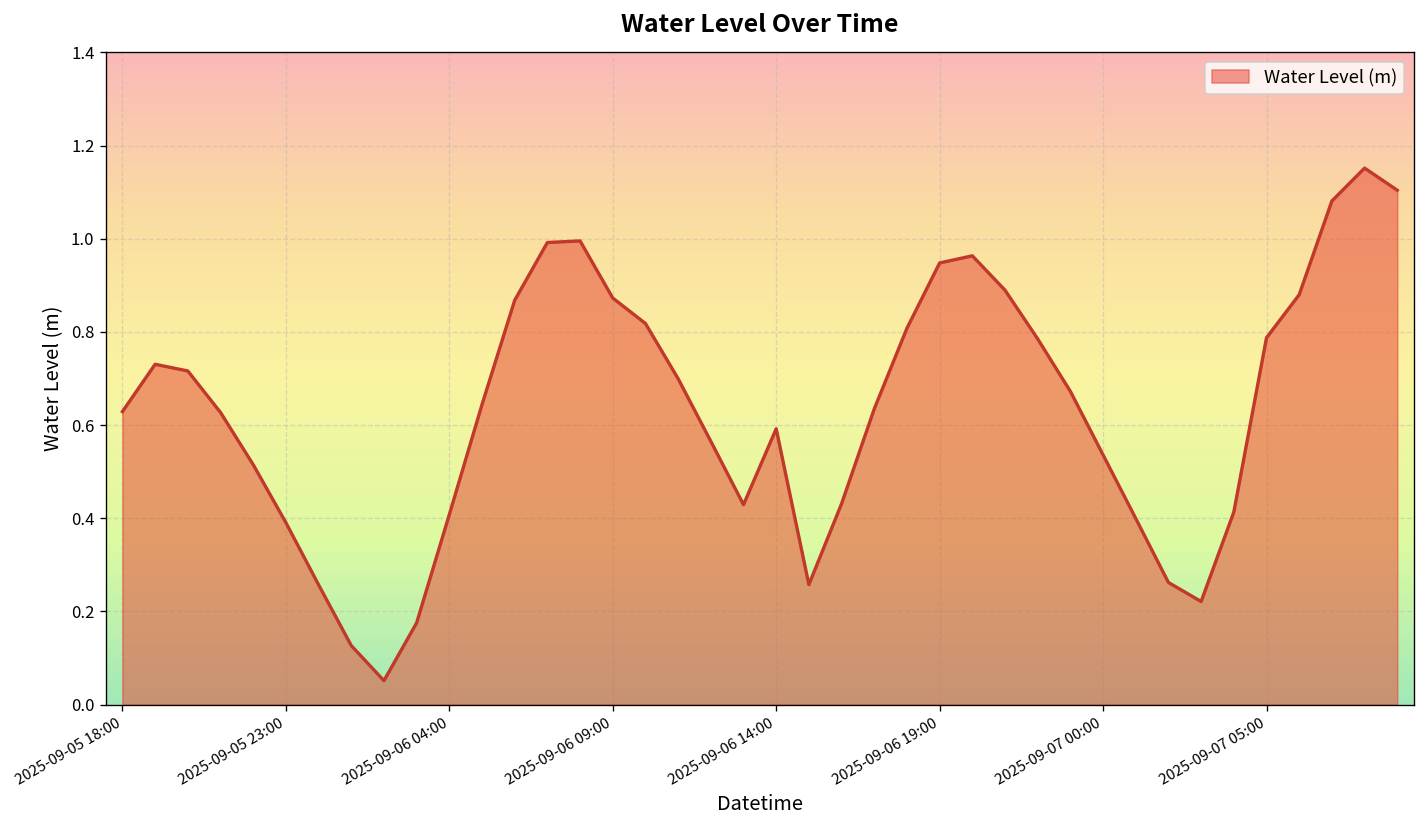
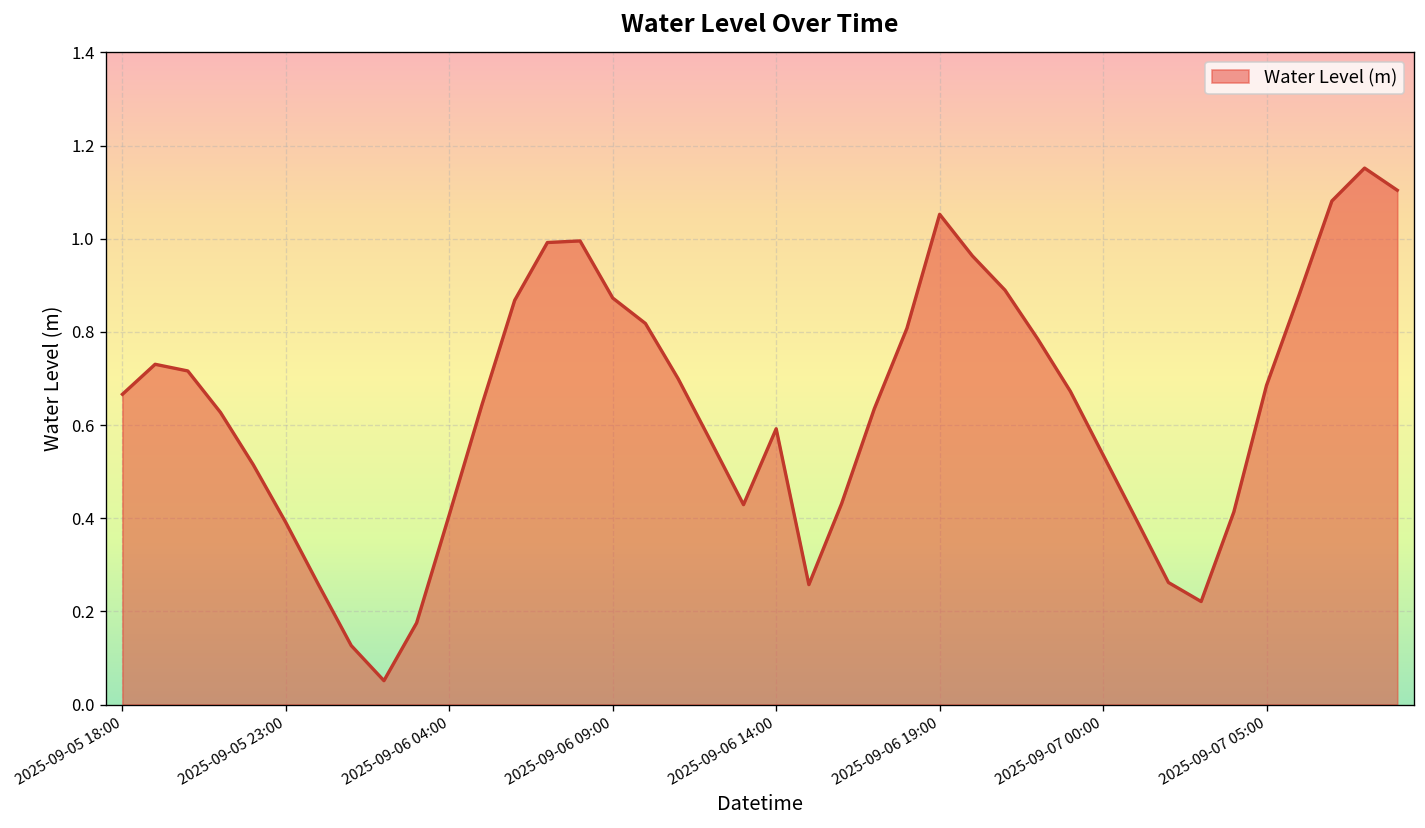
  {
-   "2025-09-05 18:00": 0.63,
+   "2025-09-05 18:00": 0.67,
    "2025-09-05 23:00": 0.39,
    "2025-09-06 04:00": 0.41,
    "2025-09-06 09:00": 0.87,
    "2025-09-06 14:00": 0.59,
-   "2025-09-06 19:00": 0.95,
+   "2025-09-06 19:00": 1.05,
    "2025-09-07 00:00": 0.54,
-   "2025-09-07 05:00": 0.79
+   "2025-09-07 05:00": 0.69
  }
